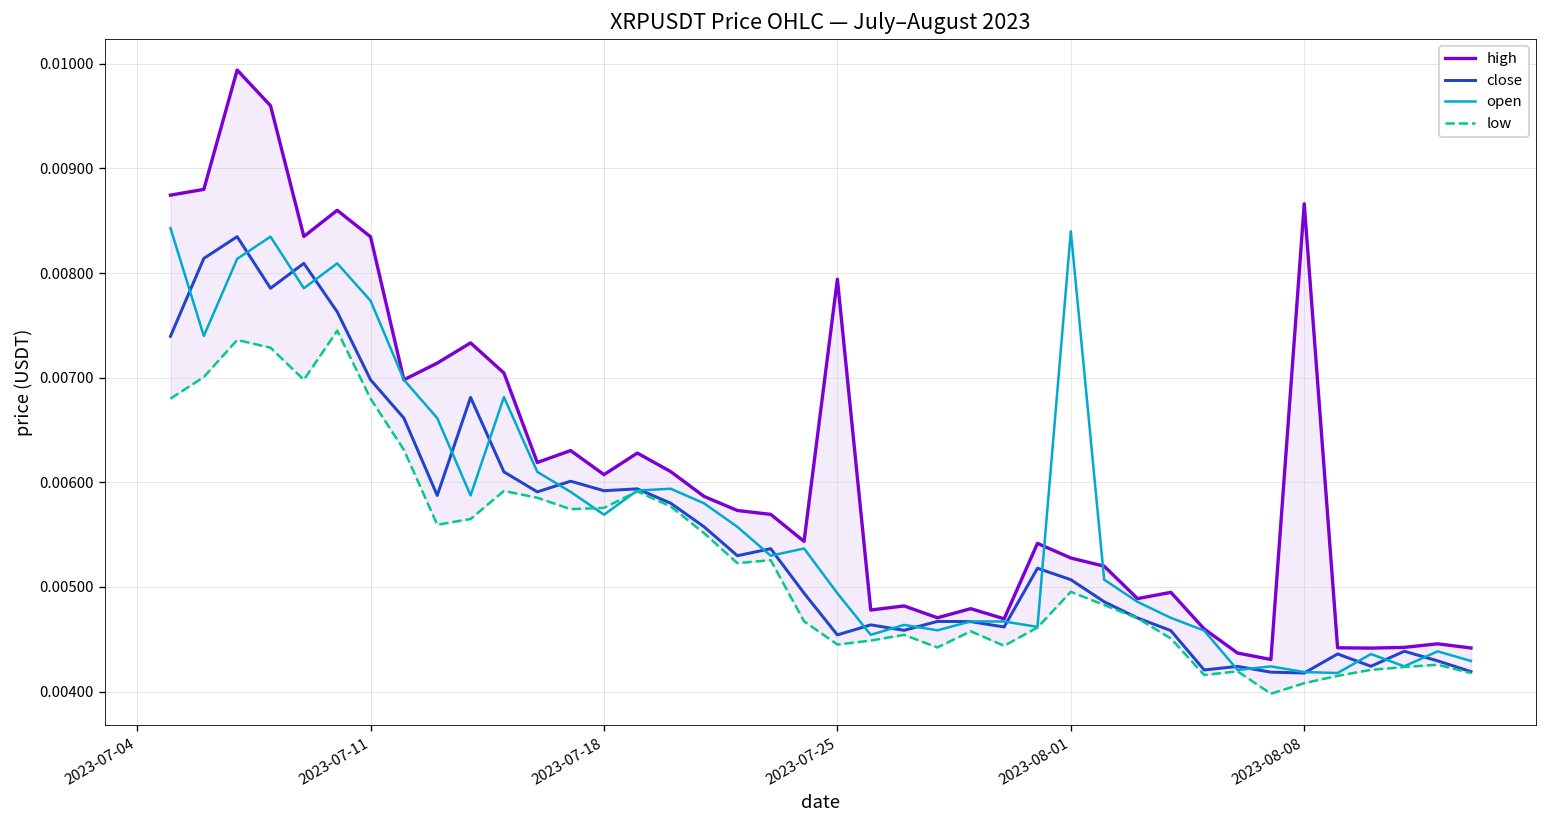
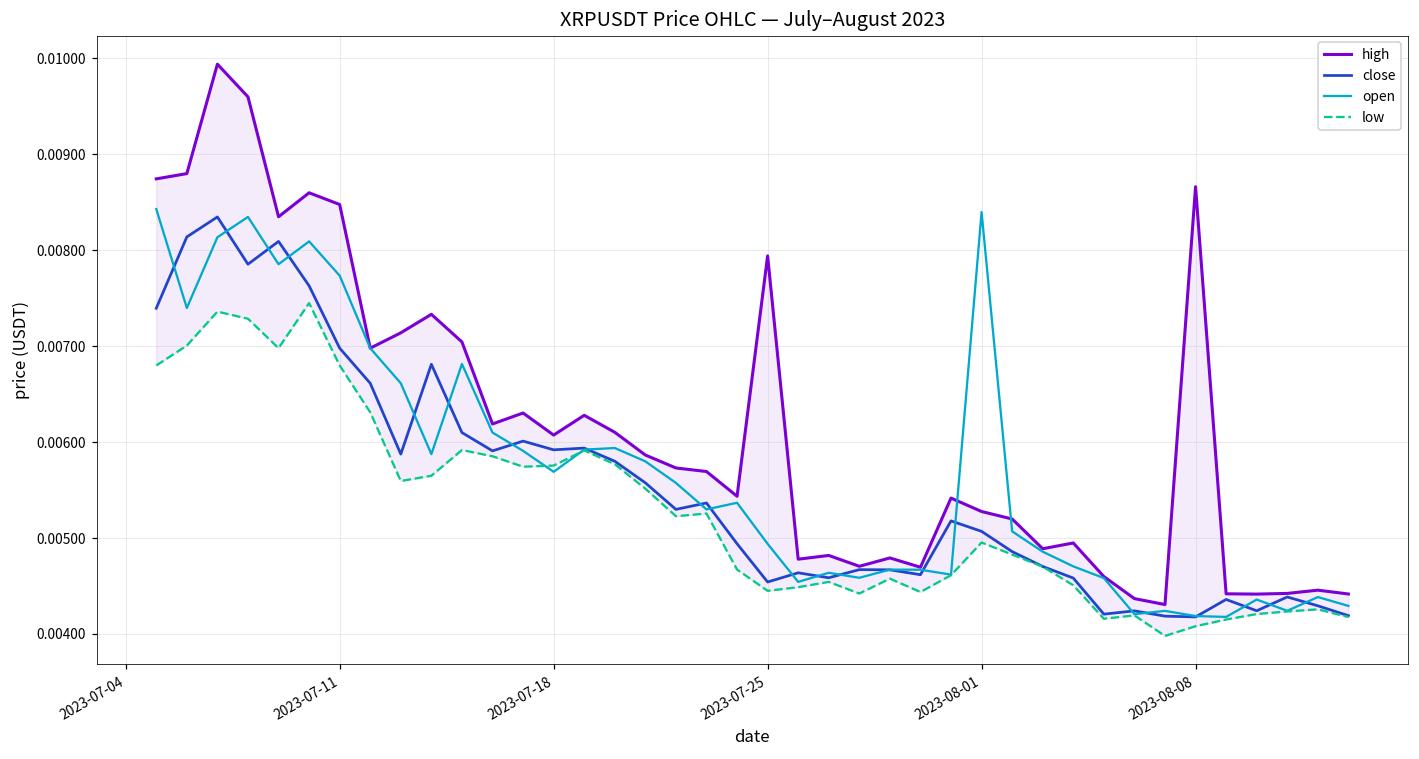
  {
    "high": {
-     "2023-07-11": 0.0083,
+     "2023-07-11": 0.0085,
      "2023-07-18": 0.0061,
      "2023-07-25": 0.0079,
      "2023-08-01": 0.0053,
      "2023-08-08": 0.0087
    },
    "close": {
      "2023-07-11": 0.0070,
      "2023-07-18": 0.0059,
      "2023-07-25": 0.0045,
      "2023-08-01": 0.0051
    },
    "open": {
      "2023-07-11": 0.0077,
      "2023-07-18": 0.0057,
      "2023-07-25": 0.0049,
      "2023-08-01": 0.0084
    },
    "low": {
      "2023-07-11": 0.0068,
      "2023-07-18": 0.0058,
      "2023-07-25": 0.0045,
      "2023-08-01": 0.0050,
      "2023-08-08": 0.0041
    }
  }
